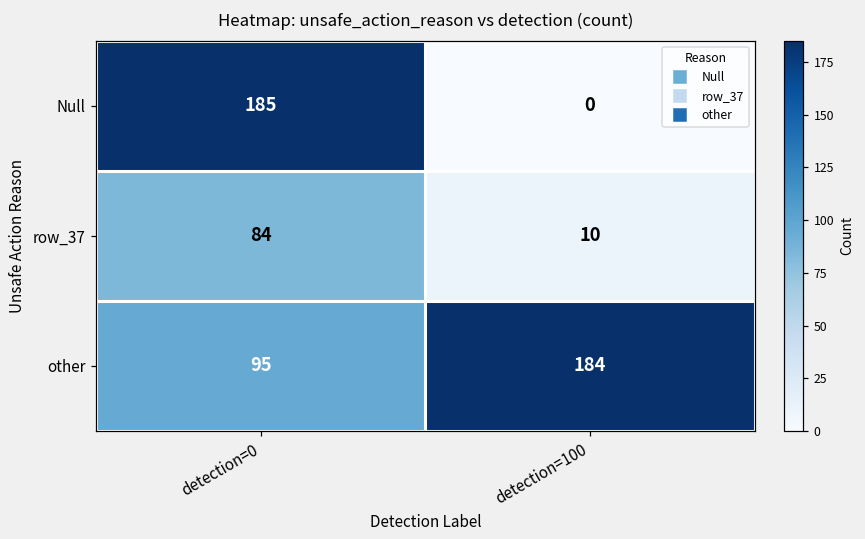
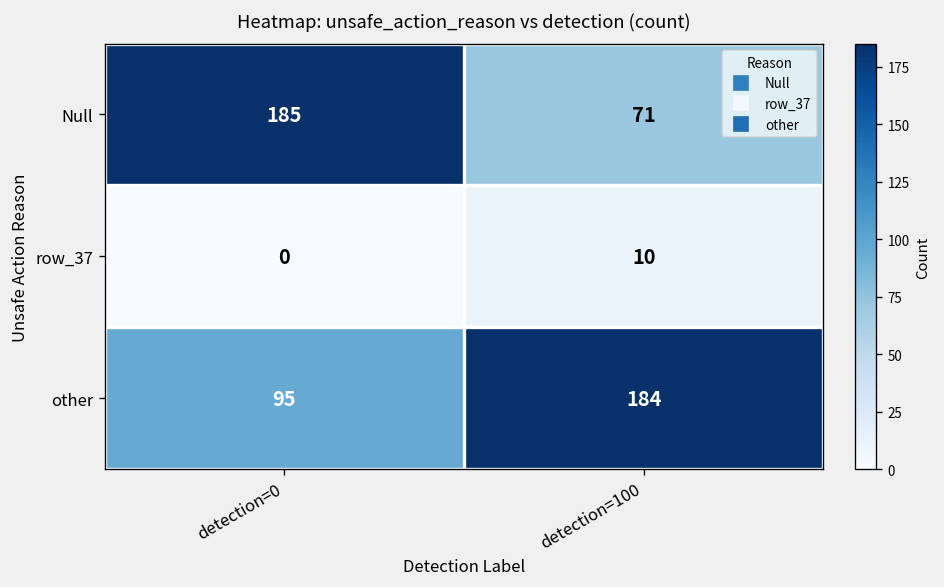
  {
    "Null": {
      "detection=0": 185,
-     "detection=100": 0
+     "detection=100": 71
    },
    "row_37": {
-     "detection=0": 84,
+     "detection=0": 0,
      "detection=100": 10
    },
    "other": {
      "detection=0": 95,
      "detection=100": 184
    }
  }
